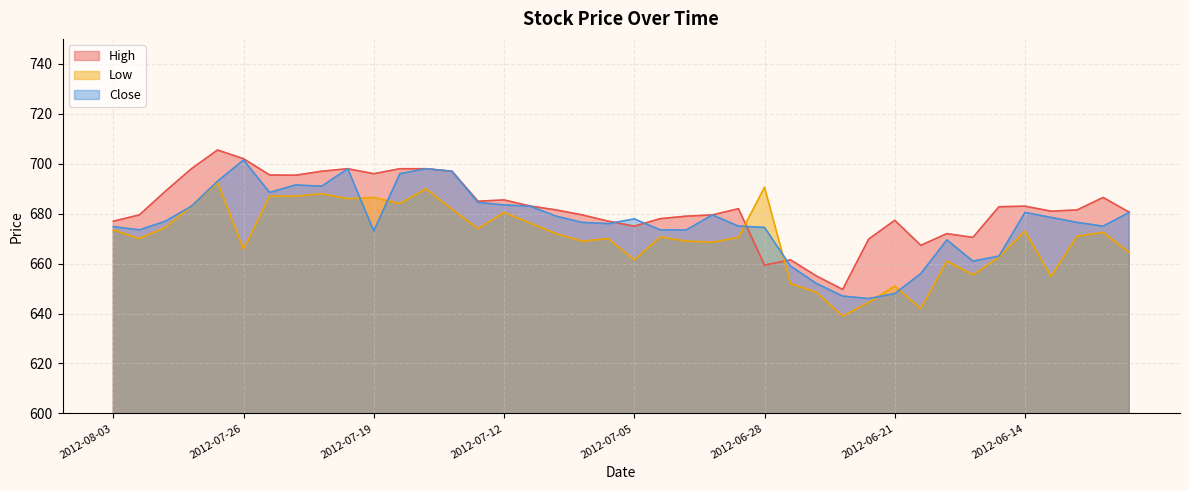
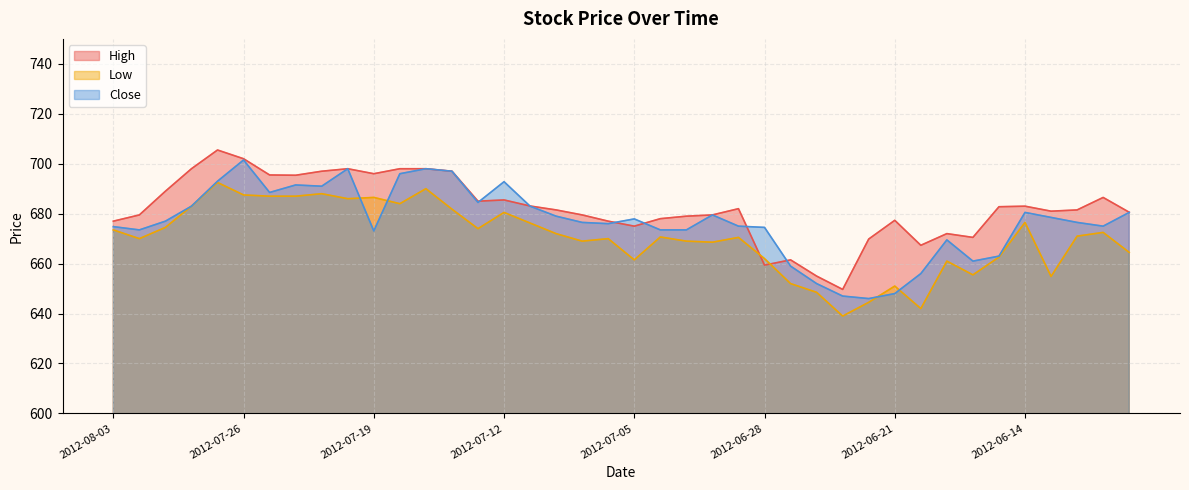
  {
    "High": {
      "2012-08-03": 677,
      "2012-07-19": 696,
      "2012-07-12": 686,
      "2012-07-05": 675,
      "2012-06-28": 659,
      "2012-06-21": 677,
      "2012-06-14": 683
    },
    "Low": {
      "2012-08-03": 674,
-     "2012-07-26": 666,
+     "2012-07-26": 688,
      "2012-07-19": 687,
      "2012-07-12": 681,
      "2012-07-05": 662,
-     "2012-06-28": 691,
+     "2012-06-28": 662,
      "2012-06-21": 651,
-     "2012-06-14": 673
+     "2012-06-14": 677
    },
    "Close": {
      "2012-08-03": 675,
      "2012-07-19": 673,
-     "2012-07-12": 684,
+     "2012-07-12": 693,
      "2012-07-05": 678,
      "2012-06-28": 675,
      "2012-06-21": 648,
      "2012-06-14": 681
    }
  }
